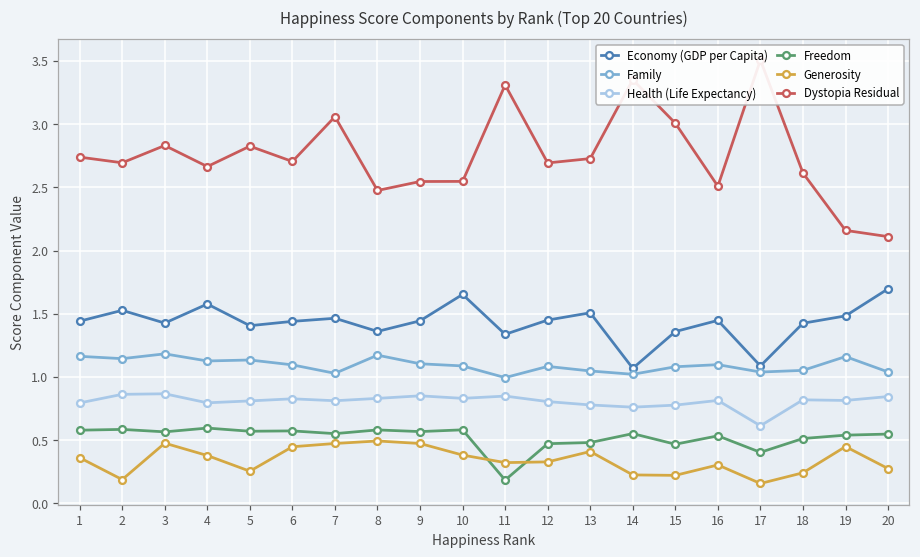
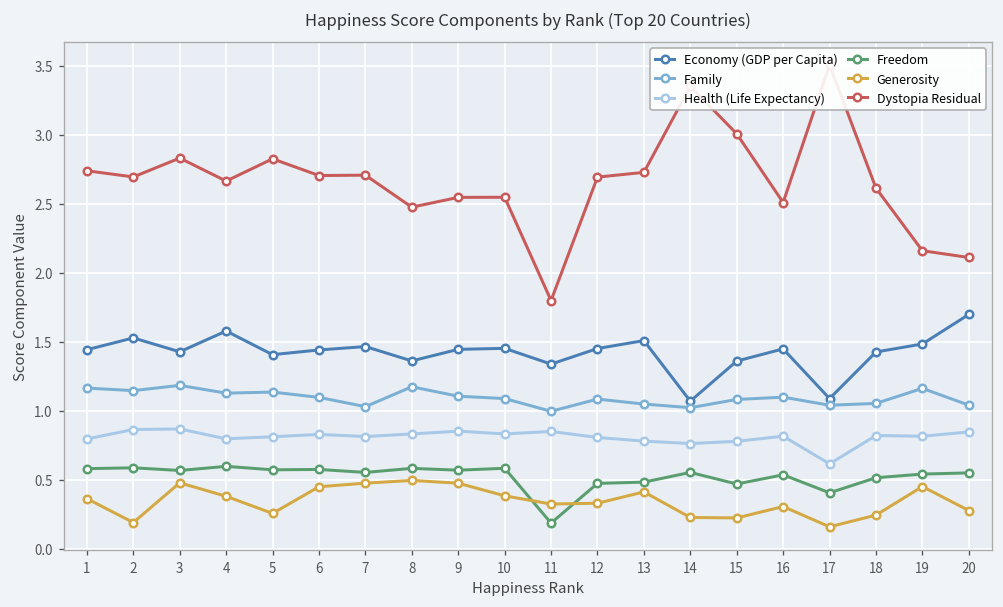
  {
    "Economy (GDP per Capita)": {
      "1": 1.44,
      "2": 1.53,
      "3": 1.43,
      "4": 1.58,
      "5": 1.41,
      "6": 1.44,
      "7": 1.46,
      "8": 1.36,
      "9": 1.44,
-     "10": 1.65,
+     "10": 1.45,
      "11": 1.34,
      "12": 1.45,
      "13": 1.51,
      "14": 1.07,
      "15": 1.36,
      "16": 1.45,
      "17": 1.09,
      "18": 1.43,
      "19": 1.48,
      "20": 1.70
    },
    "Freedom": {
      "1": 0.58,
      "2": 0.59,
      "3": 0.57,
      "4": 0.60,
      "5": 0.57,
      "6": 0.57,
      "7": 0.55,
      "8": 0.58,
      "9": 0.57,
      "10": 0.58,
      "11": 0.18,
      "12": 0.47,
      "13": 0.48,
      "14": 0.55,
      "15": 0.47,
      "16": 0.53,
      "17": 0.40,
      "18": 0.51,
      "19": 0.54,
      "20": 0.55
    },
    "Generosity": {
      "1": 0.36,
      "2": 0.19,
      "3": 0.48,
      "4": 0.38,
      "5": 0.25,
      "6": 0.45,
      "7": 0.47,
      "8": 0.49,
      "9": 0.47,
      "10": 0.38,
      "11": 0.32,
      "12": 0.33,
      "13": 0.41,
      "14": 0.23,
      "15": 0.22,
      "16": 0.30,
      "17": 0.16,
      "18": 0.24,
      "19": 0.45,
      "20": 0.28
    },
    "Dystopia Residual": {
      "1": 2.74,
      "2": 2.69,
      "3": 2.83,
      "4": 2.66,
      "5": 2.83,
      "6": 2.70,
-     "7": 3.06,
+     "7": 2.71,
      "8": 2.48,
      "9": 2.55,
      "10": 2.55,
-     "11": 3.31,
+     "11": 1.80,
      "12": 2.69,
      "13": 2.73,
      "15": 3.01,
      "16": 2.51,
      "18": 2.61,
      "19": 2.16,
      "20": 2.11
    }
  }
